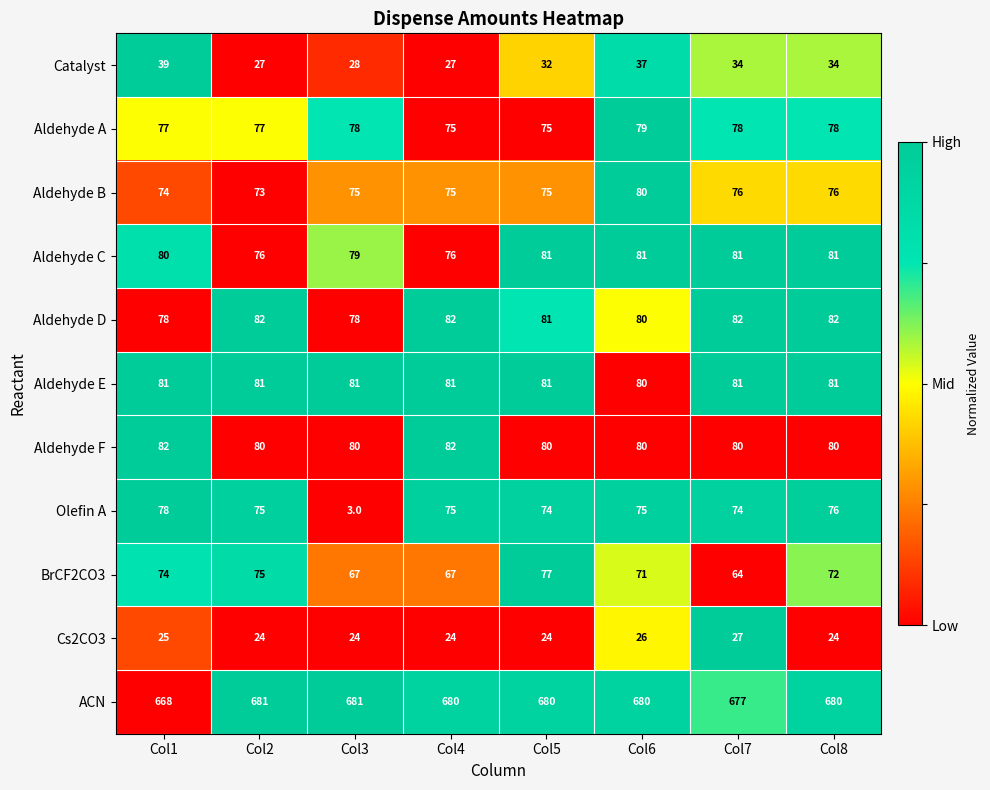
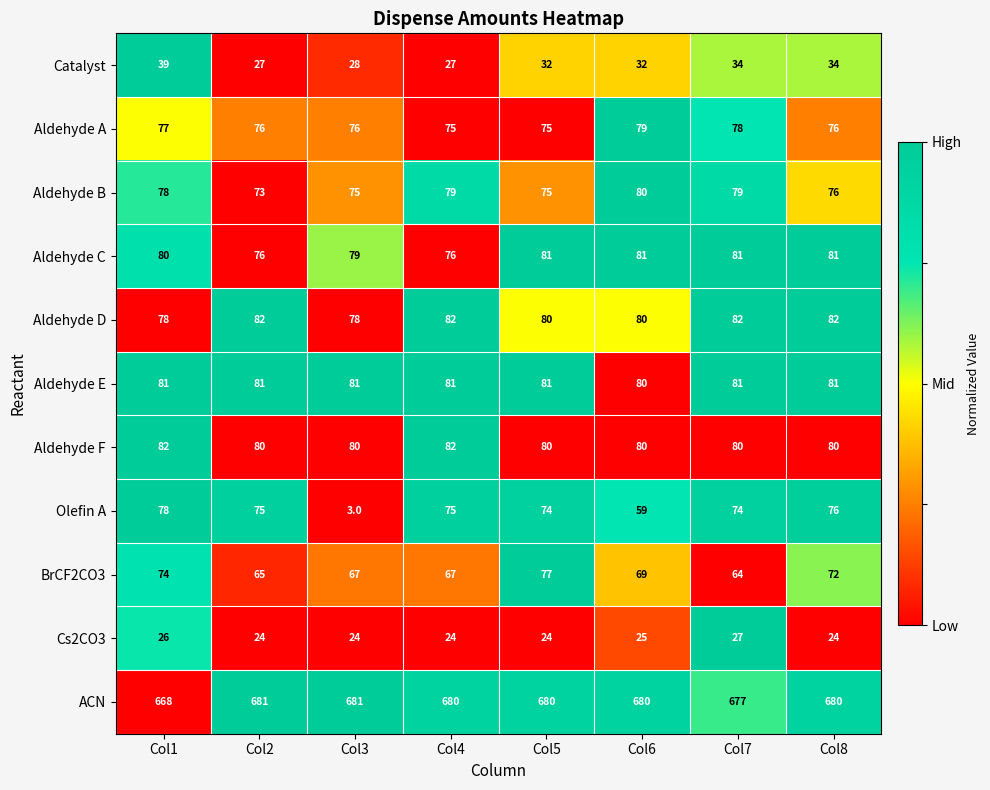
  {
    "Catalyst": {
      "Col1": 39,
      "Col2": 27,
      "Col3": 28,
      "Col4": 27,
      "Col5": 32,
-     "Col6": 37,
+     "Col6": 32,
      "Col7": 34,
      "Col8": 34
    },
    "Aldehyde A": {
      "Col1": 77,
-     "Col2": 77,
-     "Col3": 78,
+     "Col2": 76,
+     "Col3": 76,
      "Col4": 75,
      "Col5": 75,
      "Col6": 79,
      "Col7": 78,
-     "Col8": 78
+     "Col8": 76
    },
    "Aldehyde B": {
-     "Col1": 74,
+     "Col1": 78,
      "Col2": 73,
      "Col3": 75,
-     "Col4": 75,
+     "Col4": 79,
      "Col5": 75,
      "Col6": 80,
-     "Col7": 76,
+     "Col7": 79,
      "Col8": 76
    },
    "Aldehyde C": {
      "Col1": 80,
      "Col2": 76,
      "Col3": 79,
      "Col4": 76,
      "Col5": 81,
      "Col6": 81,
      "Col7": 81,
      "Col8": 81
    },
    "Aldehyde D": {
      "Col1": 78,
      "Col2": 82,
      "Col3": 78,
      "Col4": 82,
-     "Col5": 81,
+     "Col5": 80,
      "Col6": 80,
      "Col7": 82,
      "Col8": 82
    },
    "Aldehyde E": {
      "Col1": 81,
      "Col2": 81,
      "Col3": 81,
      "Col4": 81,
      "Col5": 81,
      "Col6": 80,
      "Col7": 81,
      "Col8": 81
    },
    "Aldehyde F": {
      "Col1": 82,
      "Col2": 80,
      "Col3": 80,
      "Col4": 82,
      "Col5": 80,
      "Col6": 80,
      "Col7": 80,
      "Col8": 80
    },
    "Olefin A": {
      "Col1": 78,
      "Col2": 75,
      "Col3": 3.0,
      "Col4": 75,
      "Col5": 74,
-     "Col6": 75,
+     "Col6": 59,
      "Col7": 74,
      "Col8": 76
    },
    "BrCF2CO3": {
      "Col1": 74,
-     "Col2": 75,
+     "Col2": 65,
      "Col3": 67,
      "Col4": 67,
      "Col5": 77,
-     "Col6": 71,
+     "Col6": 69,
      "Col7": 64,
      "Col8": 72
    },
    "Cs2CO3": {
-     "Col1": 25,
+     "Col1": 26,
      "Col2": 24,
      "Col3": 24,
      "Col4": 24,
      "Col5": 24,
-     "Col6": 26,
+     "Col6": 25,
      "Col7": 27,
      "Col8": 24
    },
    "ACN": {
      "Col1": 668,
      "Col2": 681,
      "Col3": 681,
      "Col4": 680,
      "Col5": 680,
      "Col6": 680,
      "Col7": 677,
      "Col8": 680
    }
  }
